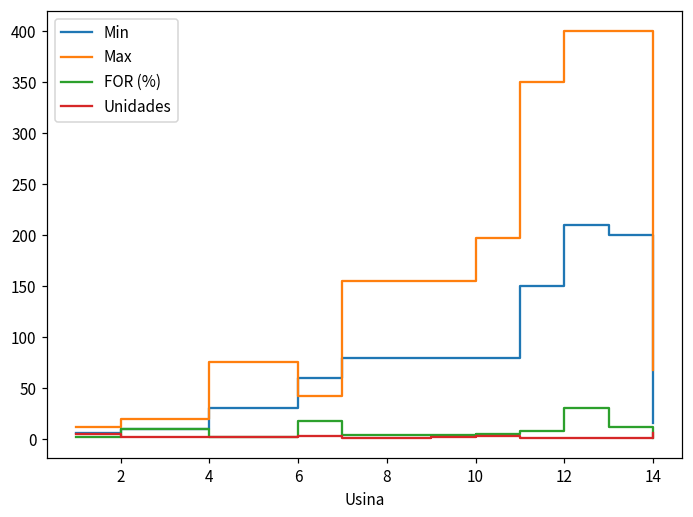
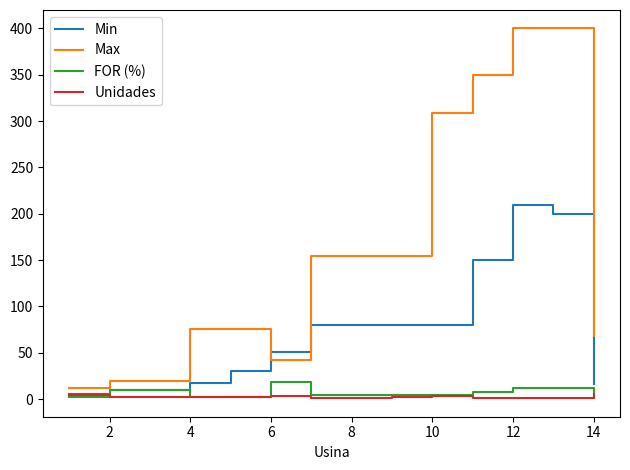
  {
    "Min": {
-     "4": 30,
-     "6": 60,
+     "4": 20,
+     "6": 50,
      "8": 80,
      "10": 80,
      "12": 210,
      "14": 20
    },
    "Max": {
      "2": 20,
      "4": 80,
      "6": 40,
      "8": 160,
-     "10": 200,
+     "10": 310,
      "12": 400,
      "14": 70
    },
    "FOR (%)": {
      "6": 20,
      "8": 0,
-     "12": 30,
+     "12": 10,
      "14": 0
    },
    "Unidades": {
      "2": 0,
      "6": 0,
      "8": 0,
      "12": 0,
      "14": 10
    }
  }
